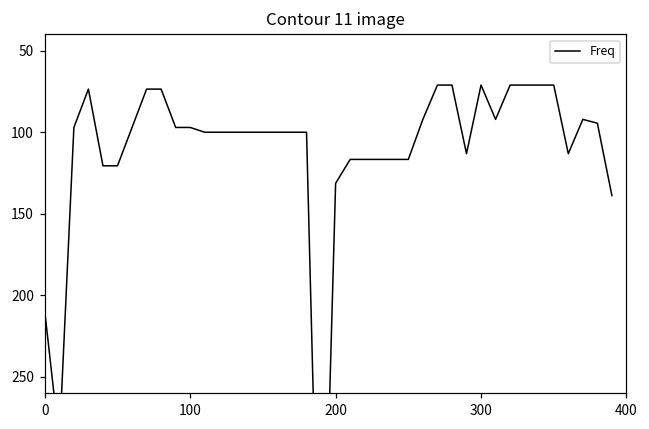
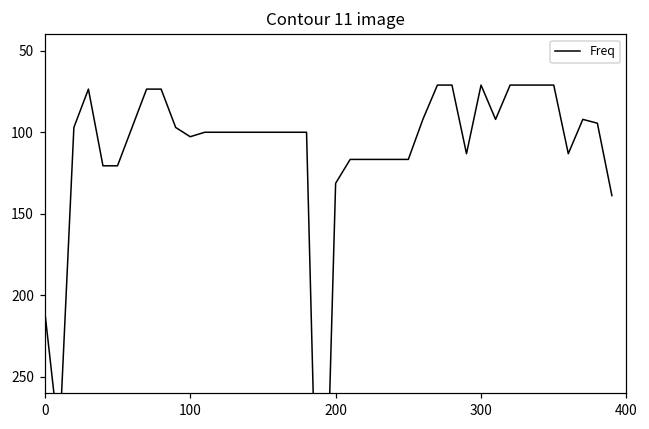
  {
    "0": 210,
-   "100": 97,
+   "100": 103,
    "200": 131,
    "300": 71
  }
